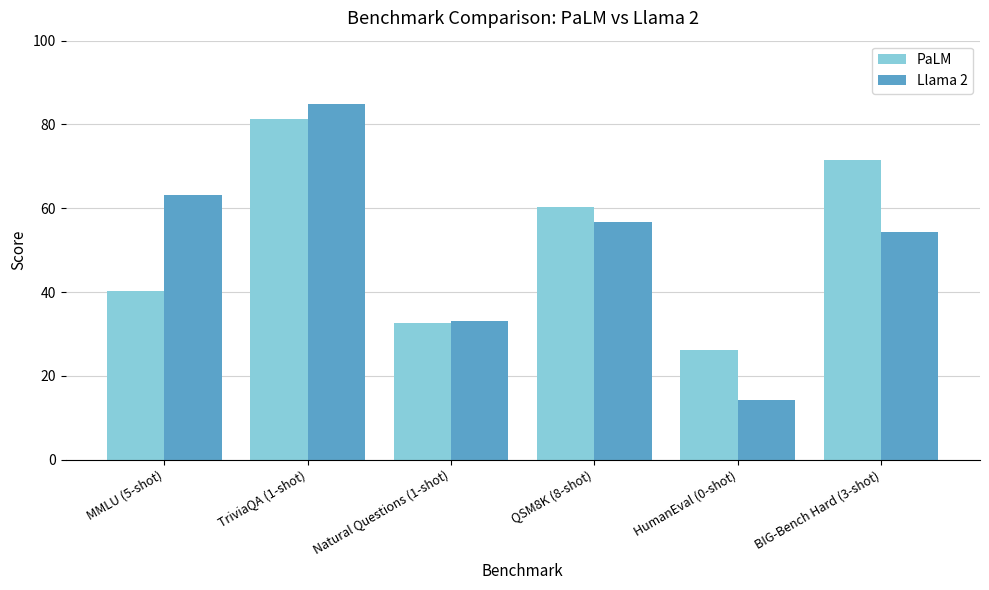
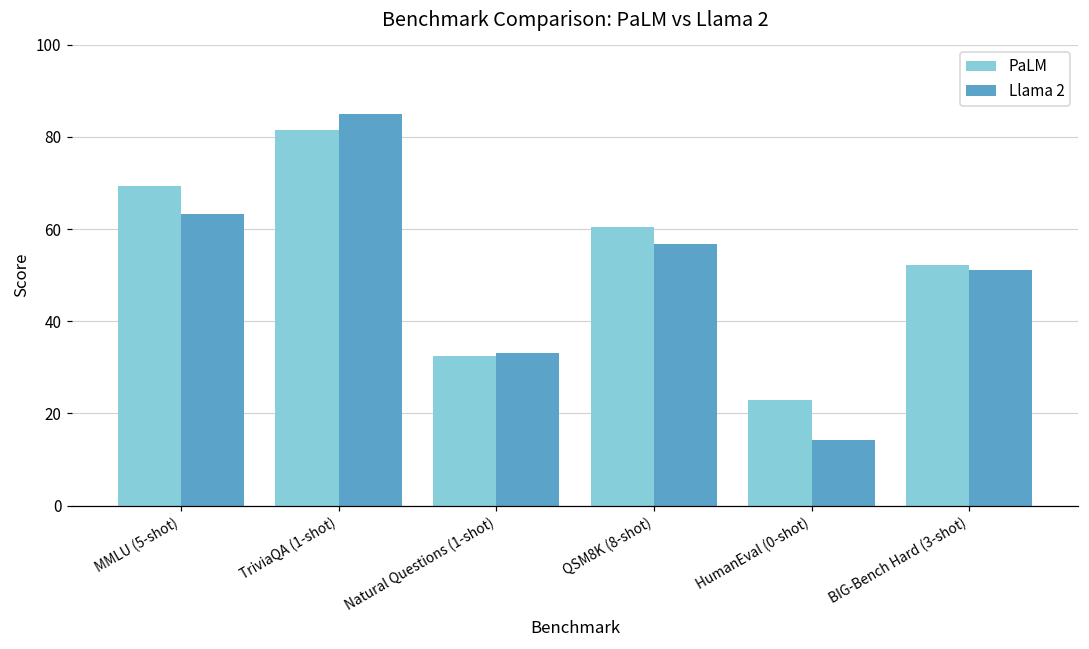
  {
    "PaLM": {
-     "MMLU (5-shot)": 40,
+     "MMLU (5-shot)": 69,
      "TriviaQA (1-shot)": 81,
      "Natural Questions (1-shot)": 33,
      "QSM8K (8-shot)": 60,
-     "HumanEval (0-shot)": 26,
-     "BIG-Bench Hard (3-shot)": 72
+     "HumanEval (0-shot)": 23,
+     "BIG-Bench Hard (3-shot)": 52
    },
    "Llama 2": {
      "MMLU (5-shot)": 63,
      "TriviaQA (1-shot)": 85,
      "Natural Questions (1-shot)": 33,
      "QSM8K (8-shot)": 57,
      "HumanEval (0-shot)": 14,
-     "BIG-Bench Hard (3-shot)": 54
+     "BIG-Bench Hard (3-shot)": 51
    }
  }
